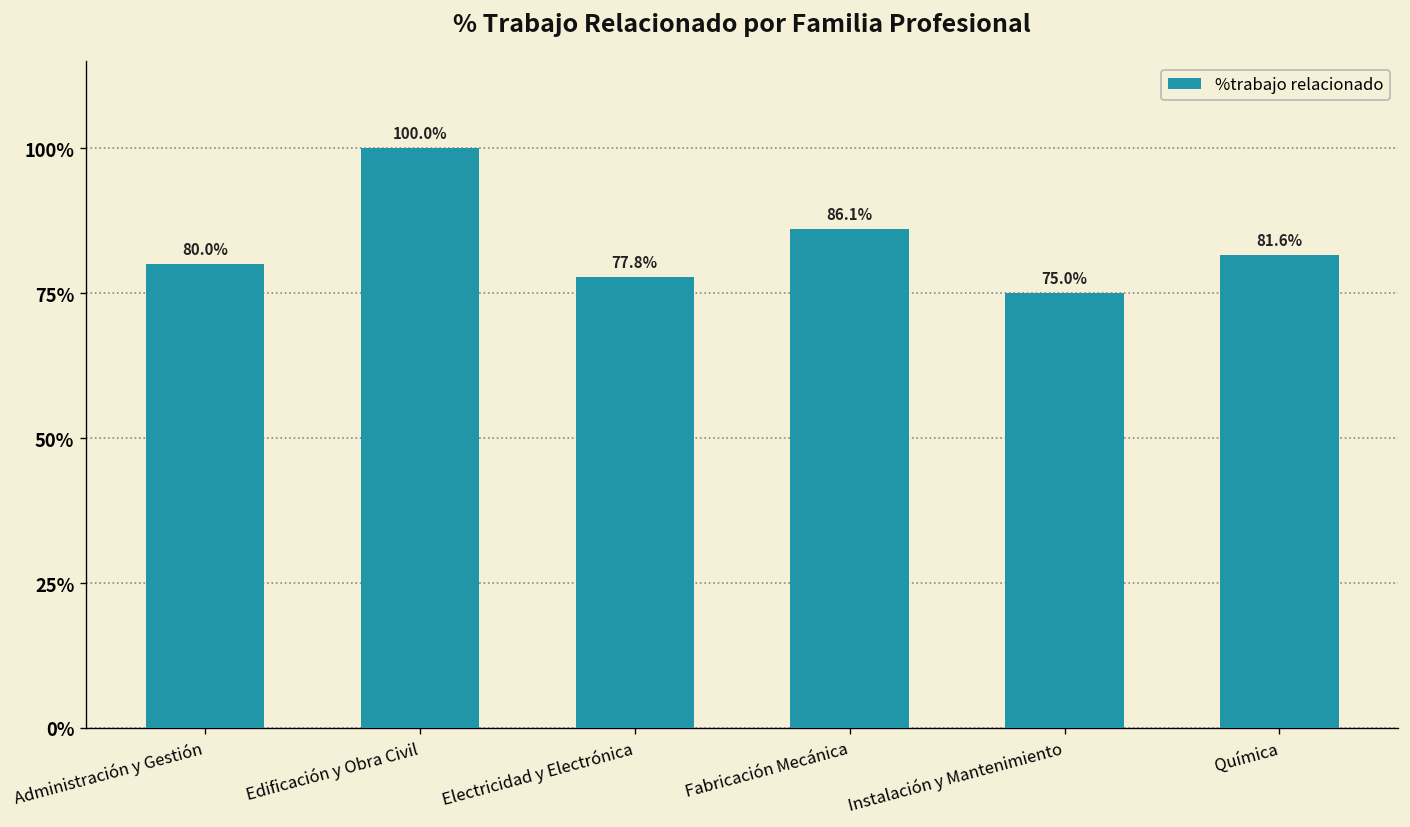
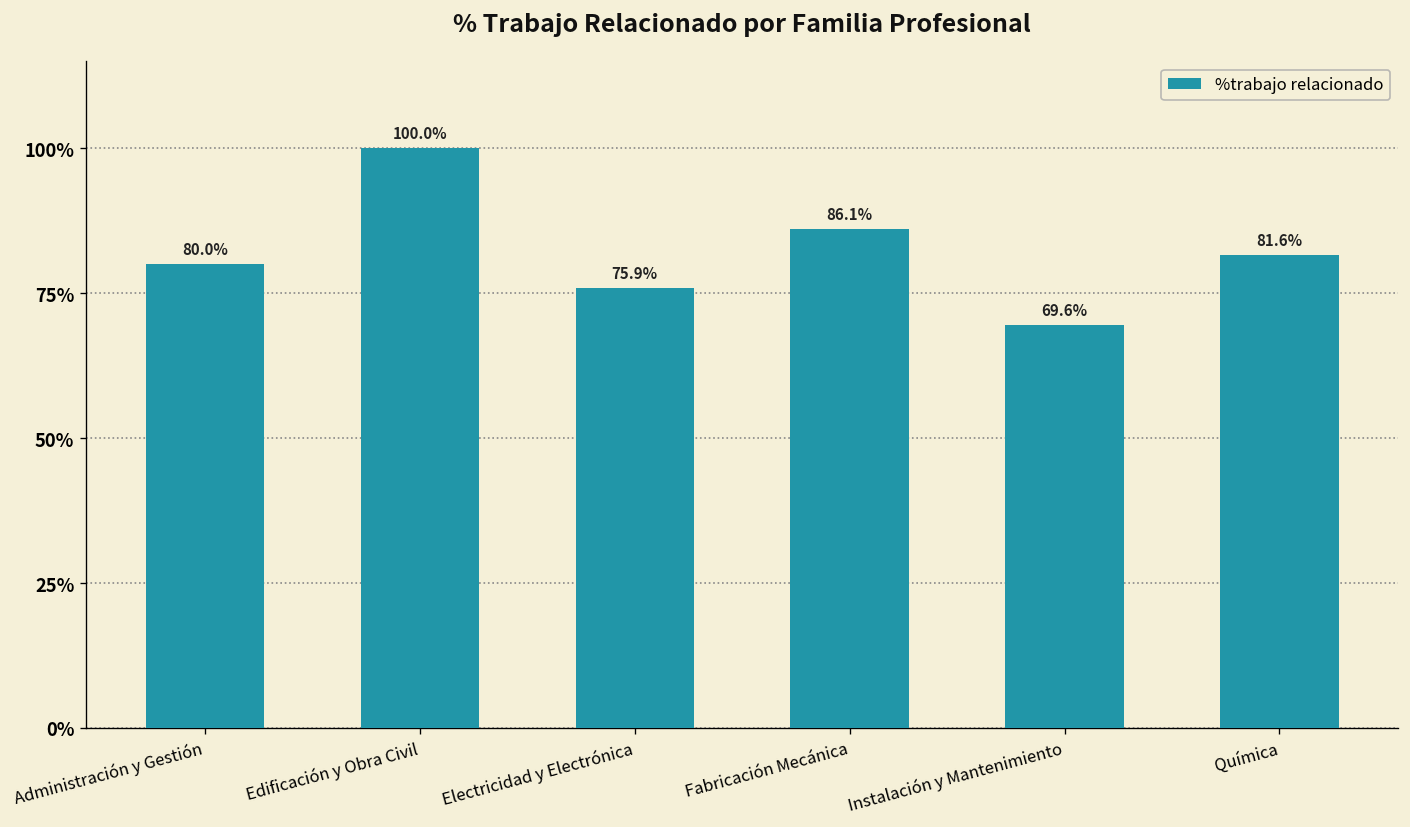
  {
    "Administración y Gestión": "80.0%",
    "Edificación y Obra Civil": "100.0%",
-   "Electricidad y Electrónica": "77.8%",
+   "Electricidad y Electrónica": "75.9%",
    "Fabricación Mecánica": "86.1%",
-   "Instalación y Mantenimiento": "75.0%",
+   "Instalación y Mantenimiento": "69.6%",
    "Química": "81.6%"
  }
